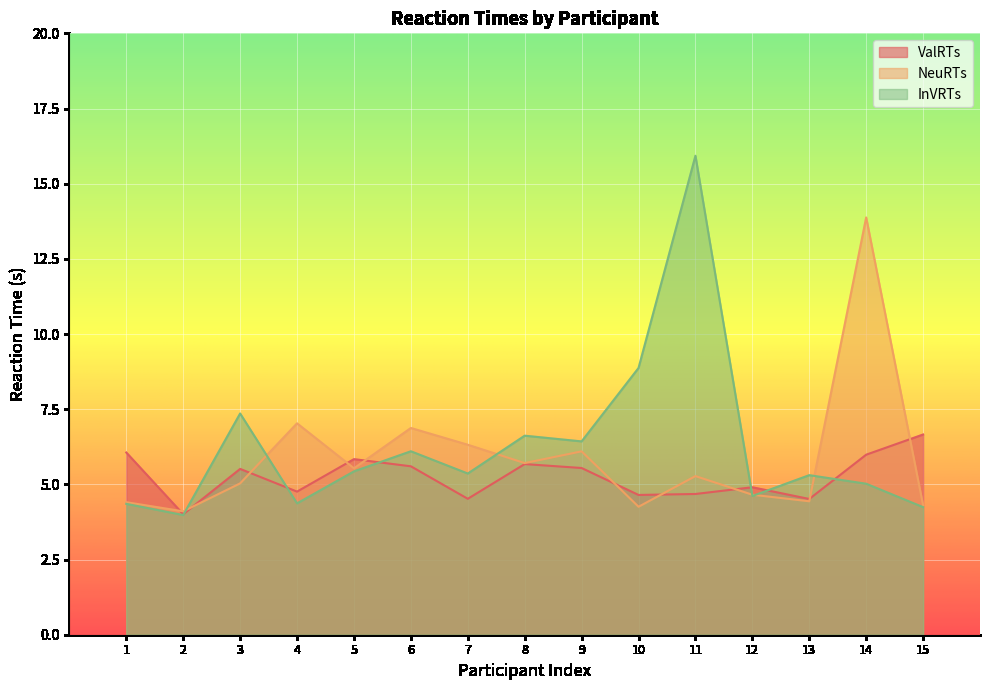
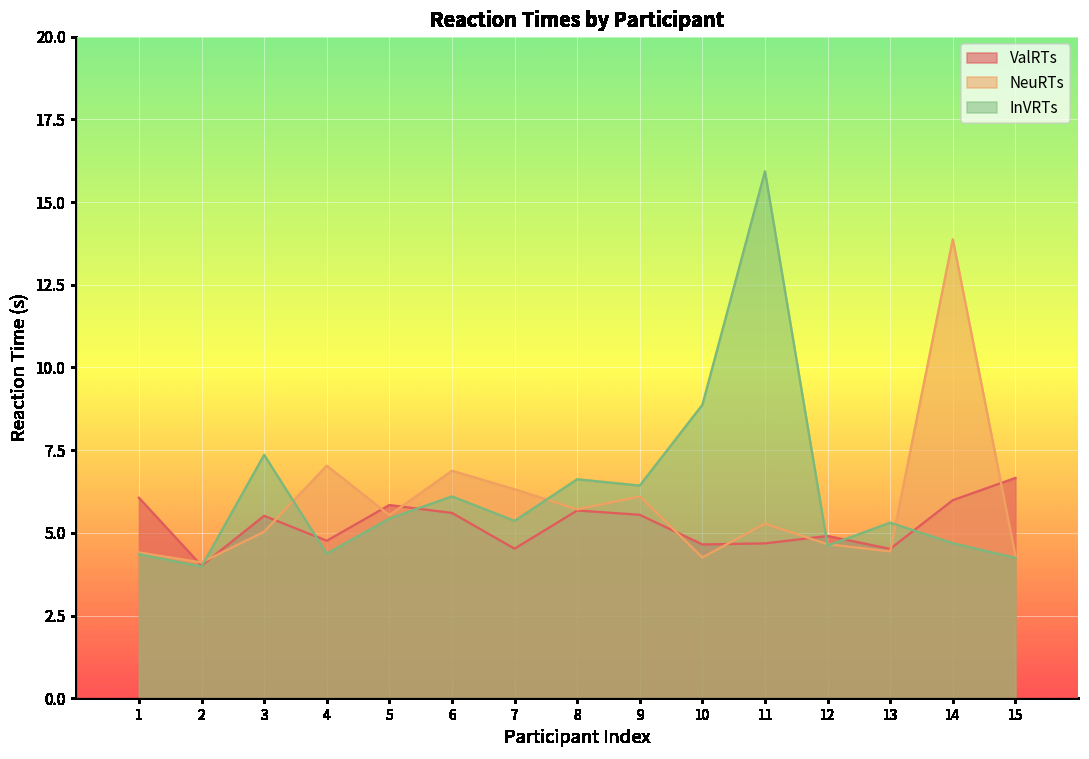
  {
    "InVRTs": {
      "3": 7.4,
      "4": 4.4,
      "5": 5.4,
      "6": 6.1,
      "7": 5.4,
      "8": 6.6,
      "9": 6.4,
      "10": 8.9,
      "11": 15.9,
      "13": 5.3,
-     "14": 5.0
+     "14": 4.7
    }
  }
